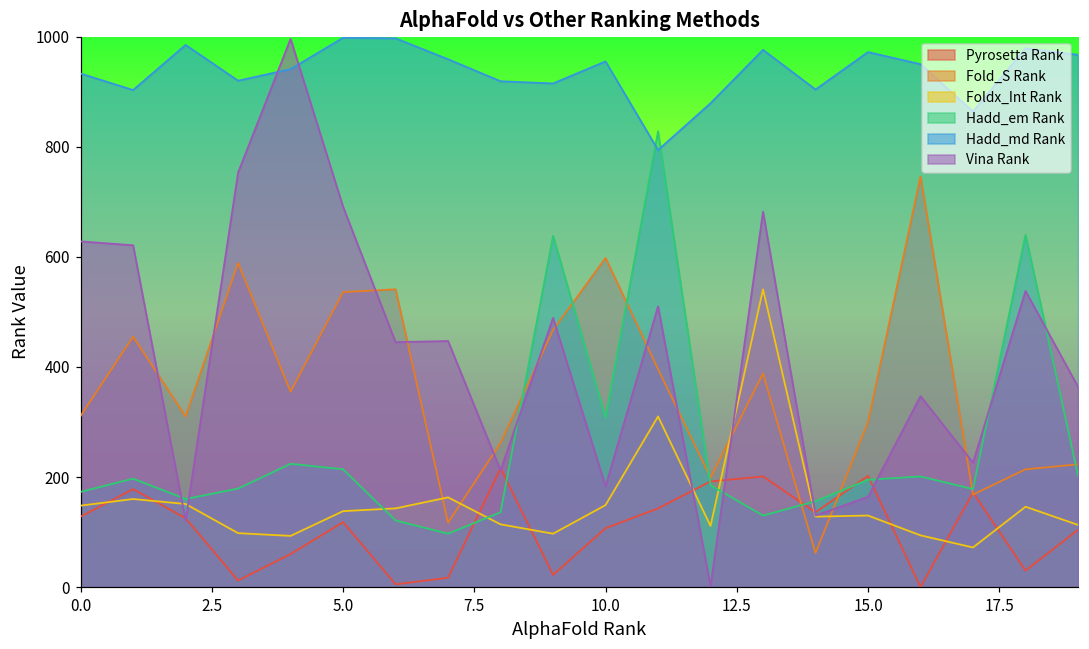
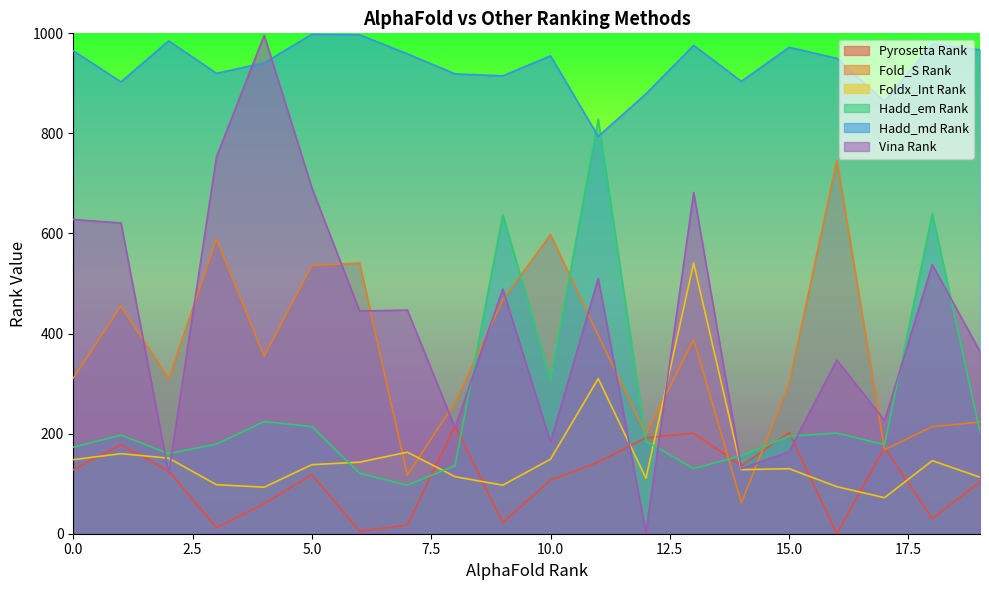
  {
    "Foldx_Int Rank": {
      "0.0": 150,
      "5.0": 140,
      "10.0": 150,
      "15.0": 130
    },
    "Hadd_em Rank": {
      "0.0": 170,
      "5.0": 210,
      "10.0": 310,
      "15.0": 200
    },
    "Hadd_md Rank": {
-     "0.0": 930,
+     "0.0": 970,
      "5.0": 1000,
      "10.0": 960,
      "15.0": 970
    },
    "Vina Rank": {
      "0.0": 630,
      "5.0": 690,
      "10.0": 180,
      "15.0": 160
    }
  }
